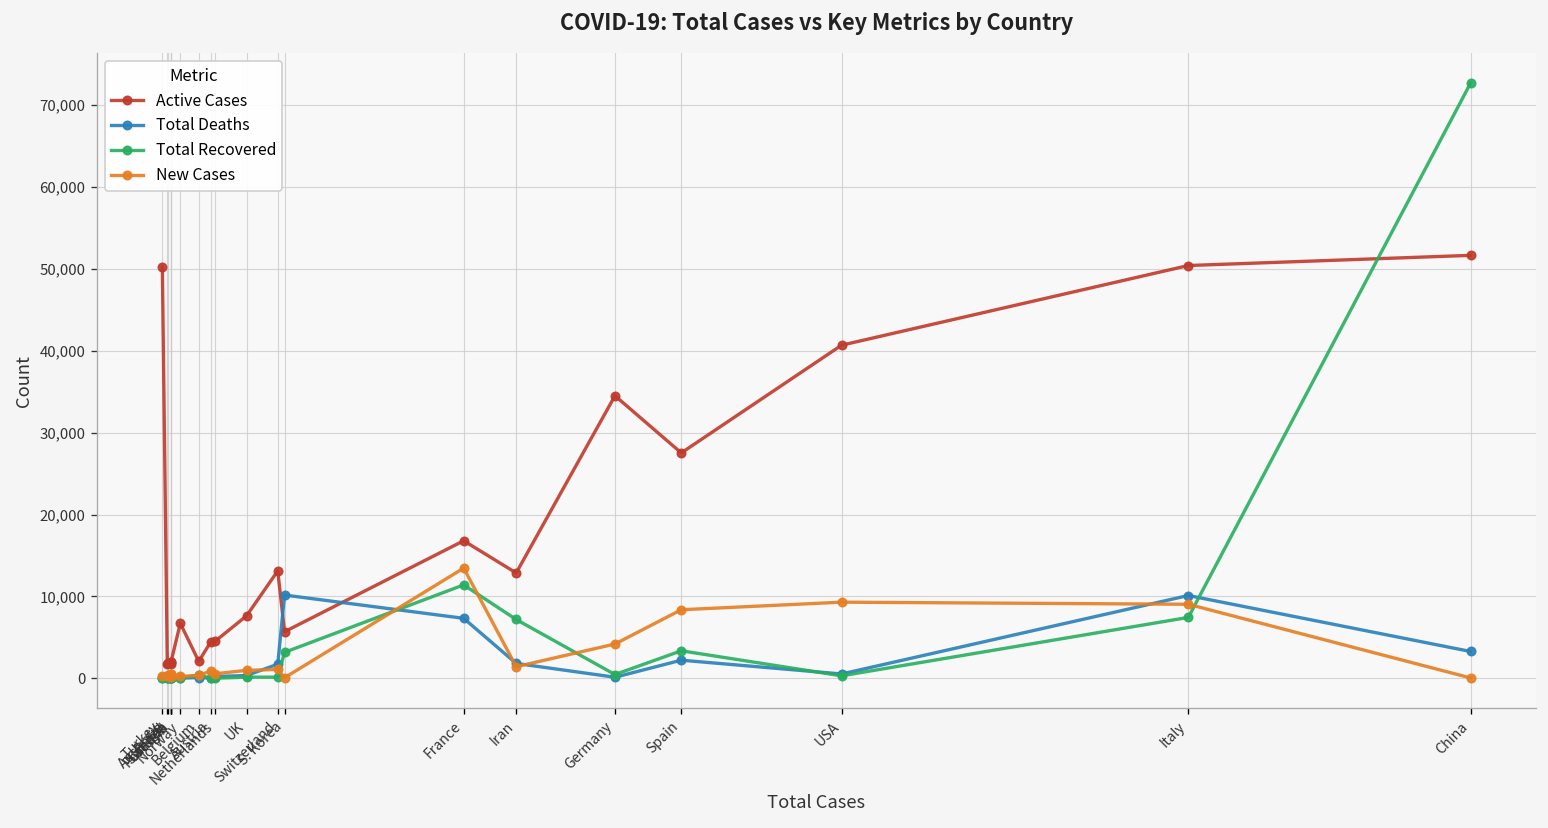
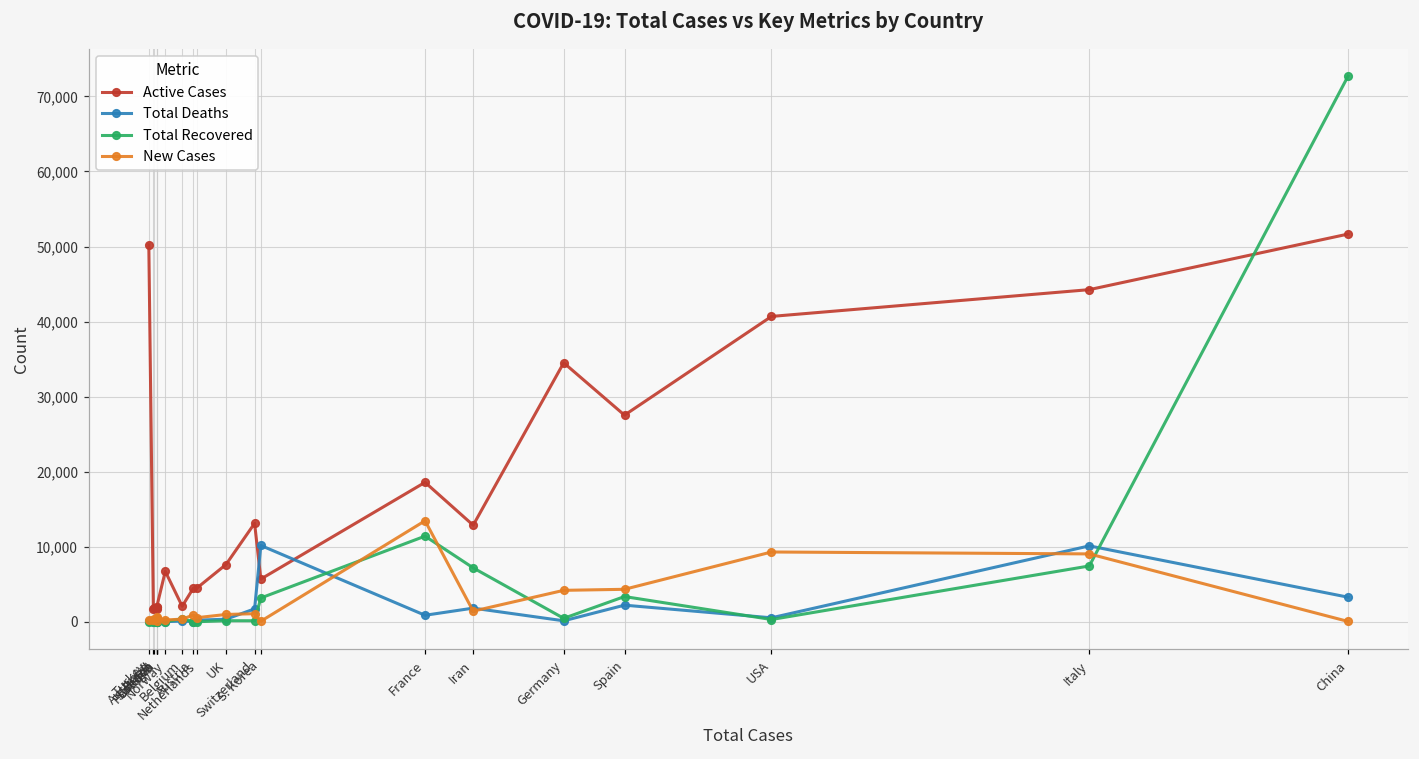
  {
    "Active Cases": {
      "Turkey": "50,000",
      "Australia": "2,000",
      "Brazil": "2,000",
      "Sweden": "2,000",
      "Canada": "2,000",
      "Portugal": "2,000",
      "Norway": "7,000",
      "Belgium": "2,000",
      "Austria": "4,000",
      "Netherlands": "5,000",
      "UK": "8,000",
      "Switzerland": "13,000",
      "S. Korea": "6,000",
-     "France": "17,000",
+     "France": "19,000",
      "Iran": "13,000",
      "Germany": "35,000",
      "Spain": "28,000",
      "USA": "41,000",
-     "Italy": "50,000",
+     "Italy": "44,000",
      "China": "52,000"
    },
    "Total Deaths": {
      "Switzerland": "2,000",
      "S. Korea": "10,000",
-     "France": "7,000",
+     "France": "1,000",
      "Iran": "2,000",
      "Spain": "2,000",
      "Italy": "10,000",
      "China": "3,000"
    },
    "Total Recovered": {
      "Switzerland": "0",
      "S. Korea": "3,000",
      "France": "11,000",
      "Iran": "7,000",
      "Spain": "3,000",
      "Italy": "7,000",
      "China": "73,000"
    },
    "New Cases": {
      "Austria": "1,000",
      "UK": "1,000",
      "Switzerland": "1,000",
      "S. Korea": "0",
      "France": "13,000",
      "Iran": "1,000",
      "Germany": "4,000",
-     "Spain": "8,000",
+     "Spain": "4,000",
      "USA": "9,000",
      "Italy": "9,000",
      "China": "0"
    }
  }
